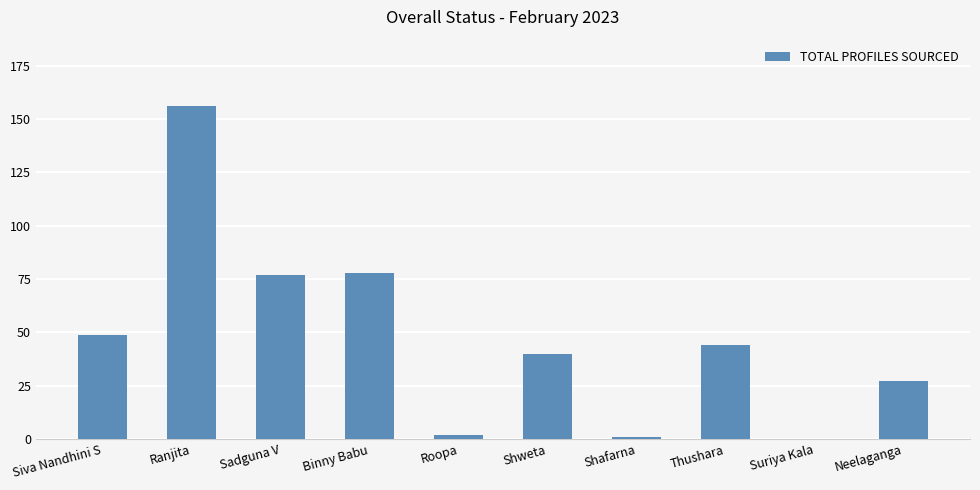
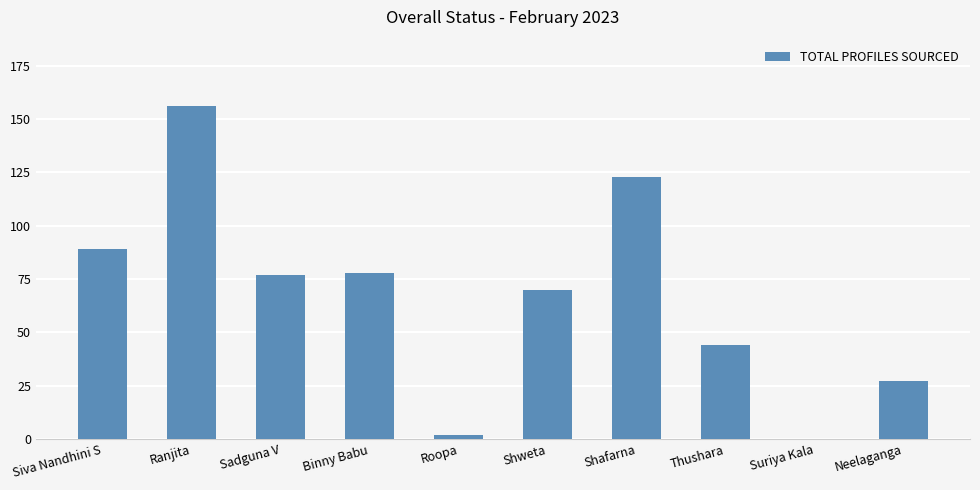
  {
-   "Siva Nandhini S": 49,
+   "Siva Nandhini S": 89,
    "Ranjita": 156,
    "Sadguna V": 77,
    "Binny Babu": 78,
    "Roopa": 2,
-   "Shweta": 40,
-   "Shafarna": 1,
+   "Shweta": 70,
+   "Shafarna": 123,
    "Thushara": 44,
    "Suriya Kala": 0,
    "Neelaganga": 27
  }
